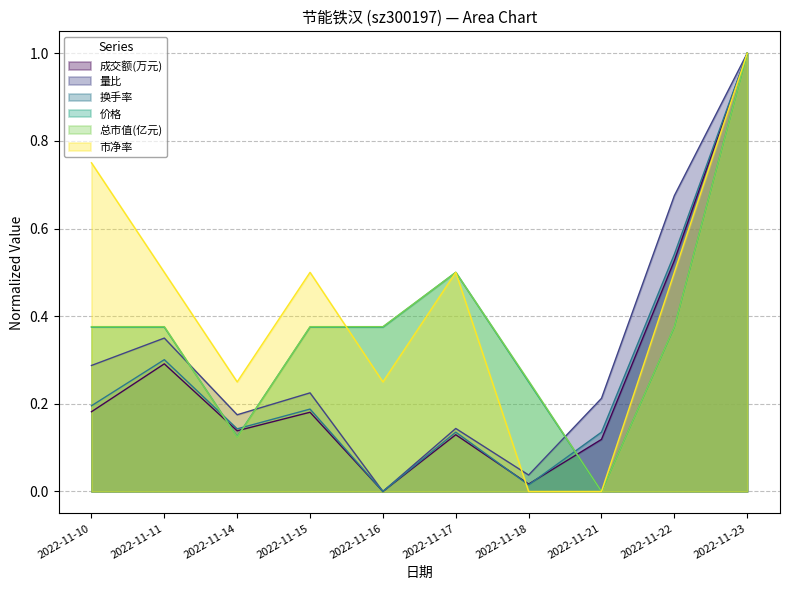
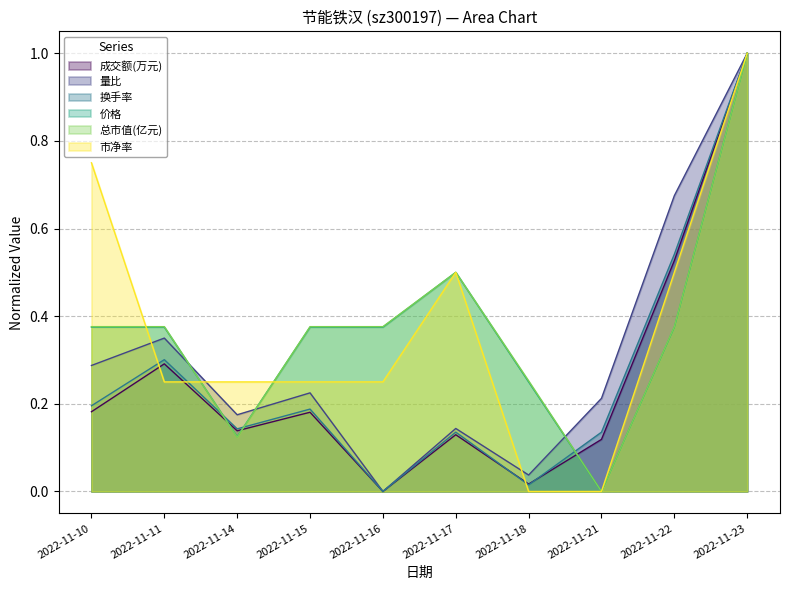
  {
    "市净率": {
      "2022-11-10": 0.75,
-     "2022-11-11": 0.50,
+     "2022-11-11": 0.25,
      "2022-11-14": 0.25,
-     "2022-11-15": 0.50,
+     "2022-11-15": 0.25,
      "2022-11-16": 0.25,
      "2022-11-18": 0.00,
      "2022-11-22": 0.50
    }
  }
